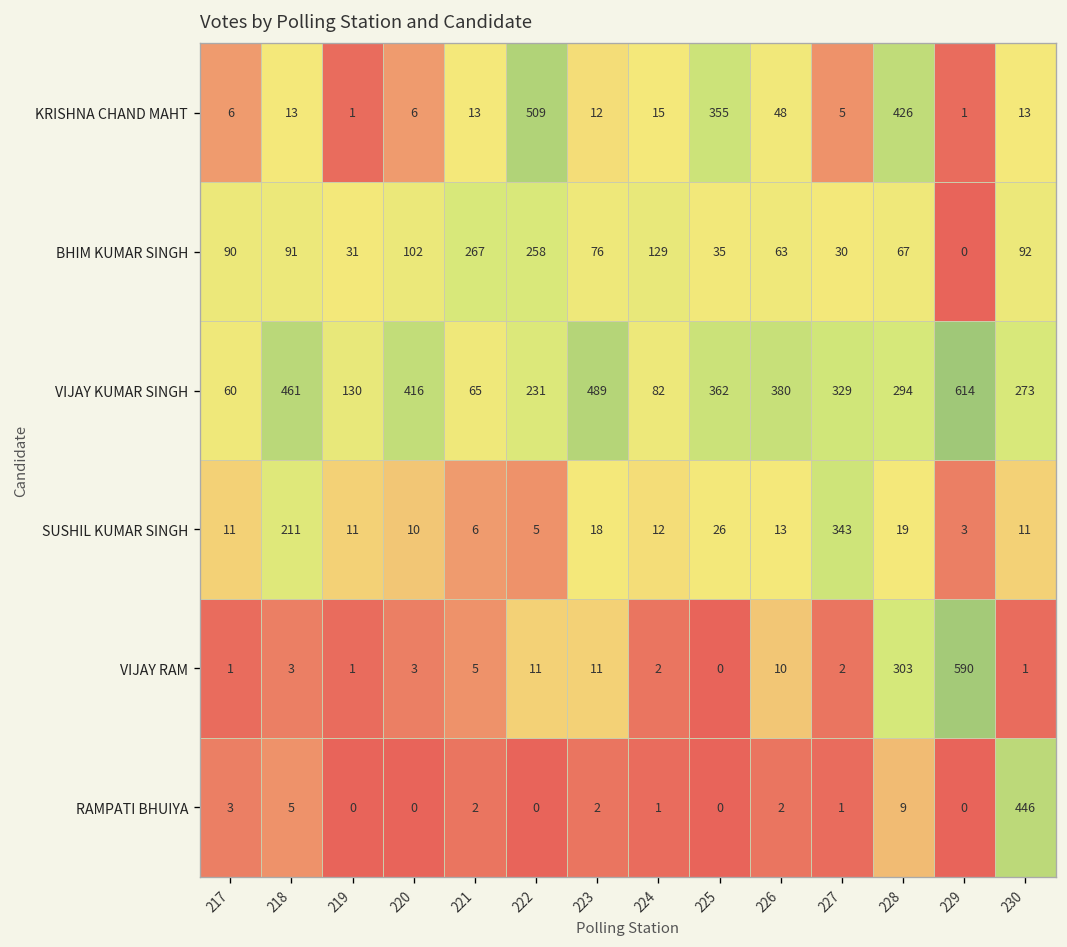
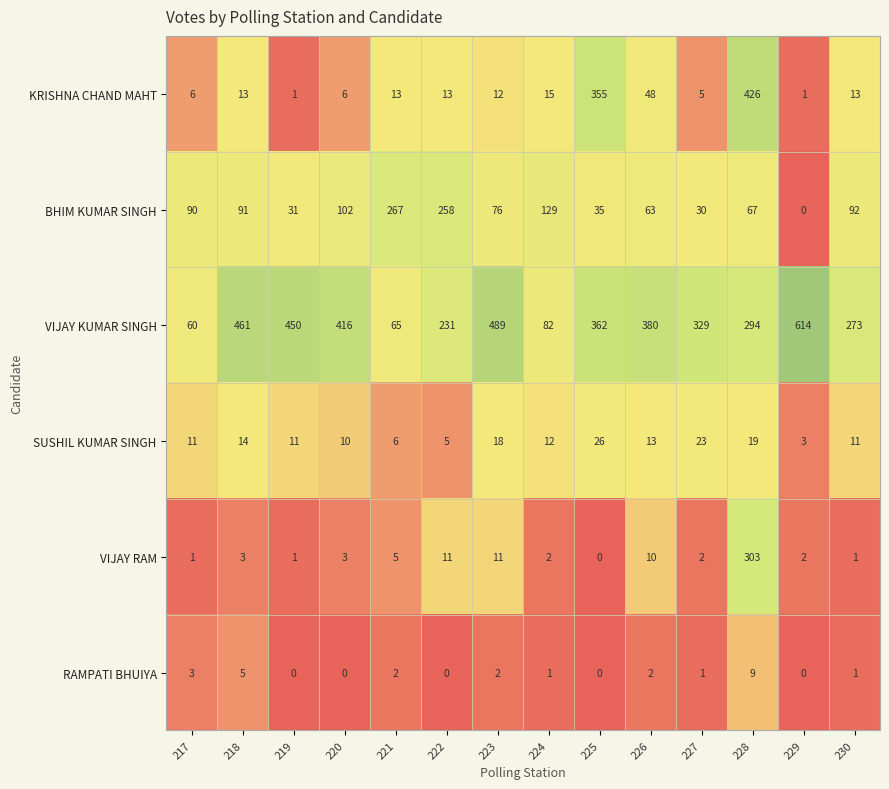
  {
    "KRISHNA CHAND MAHT": {
      "217": 6,
      "218": 13,
      "219": 1,
      "220": 6,
      "221": 13,
-     "222": 509,
+     "222": 13,
      "223": 12,
      "224": 15,
      "225": 355,
      "226": 48,
      "227": 5,
      "228": 426,
      "229": 1,
      "230": 13
    },
    "BHIM KUMAR SINGH": {
      "217": 90,
      "218": 91,
      "219": 31,
      "220": 102,
      "221": 267,
      "222": 258,
      "223": 76,
      "224": 129,
      "225": 35,
      "226": 63,
      "227": 30,
      "228": 67,
      "229": 0,
      "230": 92
    },
    "VIJAY KUMAR SINGH": {
      "217": 60,
      "218": 461,
-     "219": 130,
+     "219": 450,
      "220": 416,
      "221": 65,
      "222": 231,
      "223": 489,
      "224": 82,
      "225": 362,
      "226": 380,
      "227": 329,
      "228": 294,
      "229": 614,
      "230": 273
    },
    "SUSHIL KUMAR SINGH": {
      "217": 11,
-     "218": 211,
+     "218": 14,
      "219": 11,
      "220": 10,
      "221": 6,
      "222": 5,
      "223": 18,
      "224": 12,
      "225": 26,
      "226": 13,
-     "227": 343,
+     "227": 23,
      "228": 19,
      "229": 3,
      "230": 11
    },
    "VIJAY RAM": {
      "217": 1,
      "218": 3,
      "219": 1,
      "220": 3,
      "221": 5,
      "222": 11,
      "223": 11,
      "224": 2,
      "225": 0,
      "226": 10,
      "227": 2,
      "228": 303,
-     "229": 590,
+     "229": 2,
      "230": 1
    },
    "RAMPATI BHUIYA": {
      "217": 3,
      "218": 5,
      "219": 0,
      "220": 0,
      "221": 2,
      "222": 0,
      "223": 2,
      "224": 1,
      "225": 0,
      "226": 2,
      "227": 1,
      "228": 9,
      "229": 0,
-     "230": 446
+     "230": 1
    }
  }
